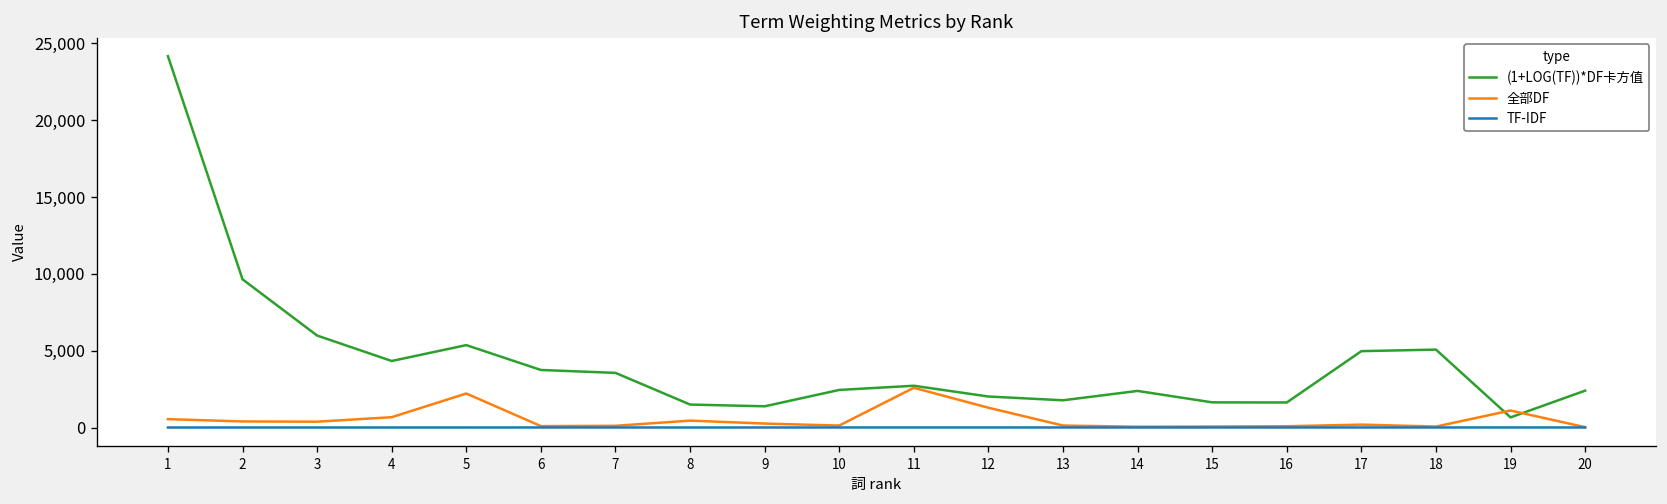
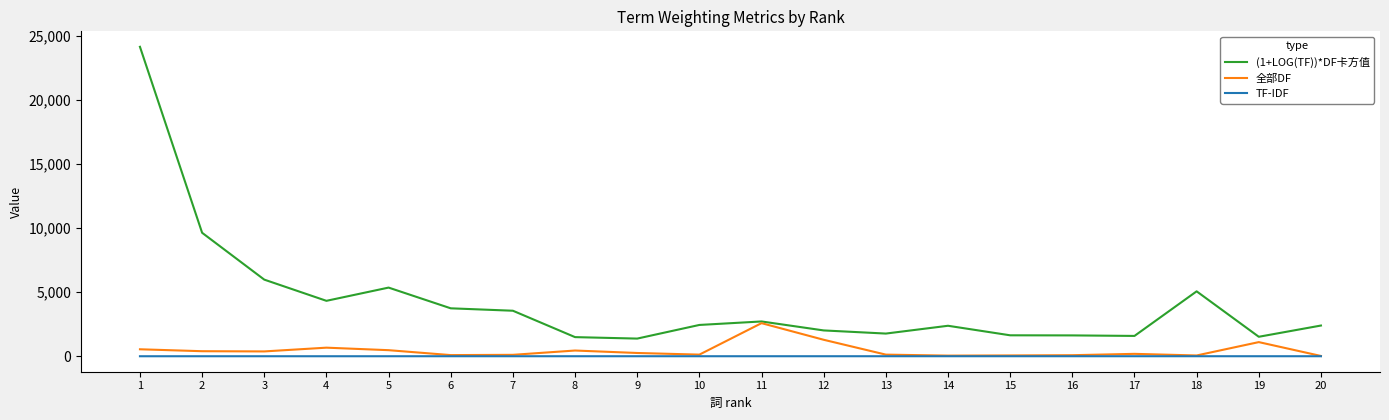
  {
    "(1+LOG(TF))*DF卡方值": {
      "1": "24,200",
      "2": "9,600",
      "3": "6,000",
      "4": "4,300",
      "5": "5,400",
      "6": "3,700",
      "7": "3,600",
      "8": "1,500",
      "9": "1,400",
      "10": "2,400",
      "12": "2,000",
      "13": "1,800",
      "14": "2,400",
      "15": "1,600",
      "16": "1,600",
-     "17": "5,000",
+     "17": "1,600",
      "18": "5,100",
-     "19": "700",
+     "19": "1,500",
      "20": "2,400"
    },
    "全部DF": {
      "1": "500",
      "2": "400",
      "3": "400",
      "4": "700",
-     "5": "2,200",
+     "5": "500",
      "8": "500",
      "9": "300",
      "12": "1,300",
      "19": "1,100"
    },
    "TF-IDF": {
      "1": "0",
      "2": "0",
      "3": "0",
      "4": "0",
      "5": "0",
      "8": "0",
      "9": "0",
      "11": "0",
      "12": "0",
      "19": "0"
    }
  }
